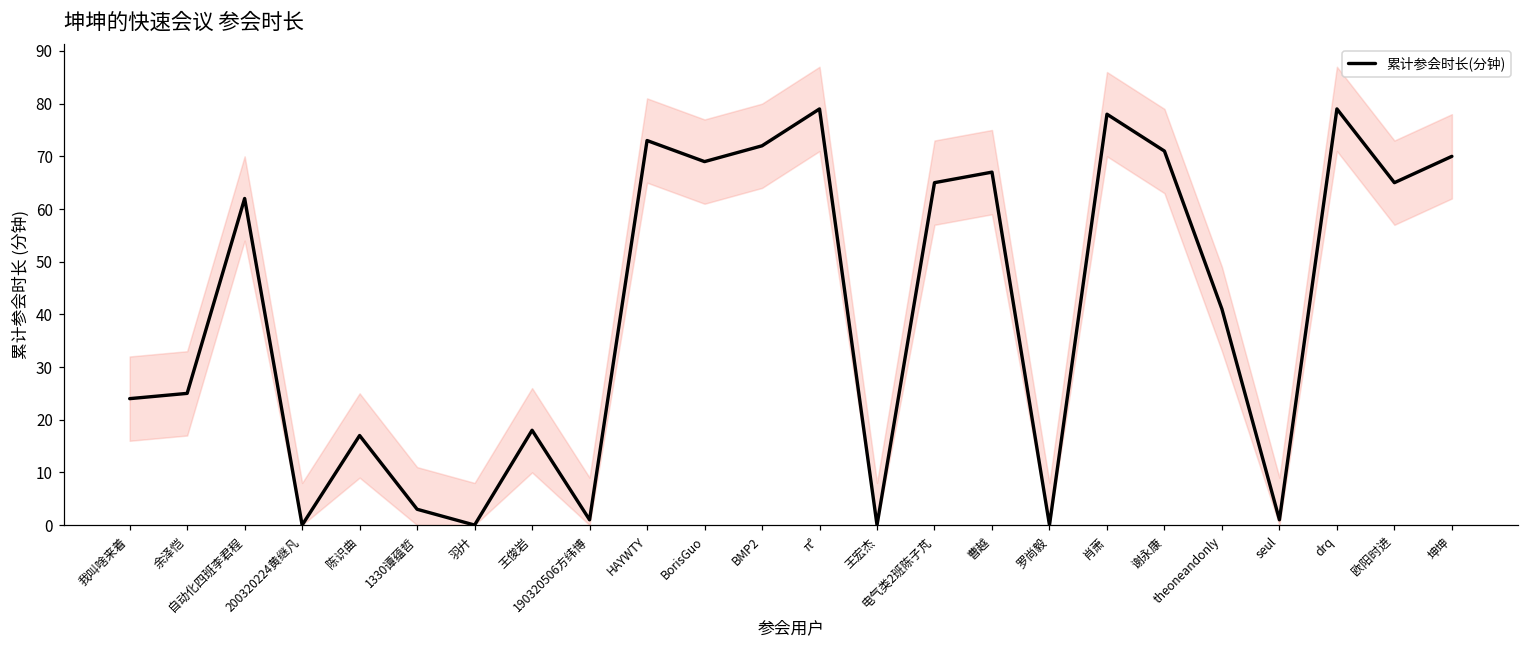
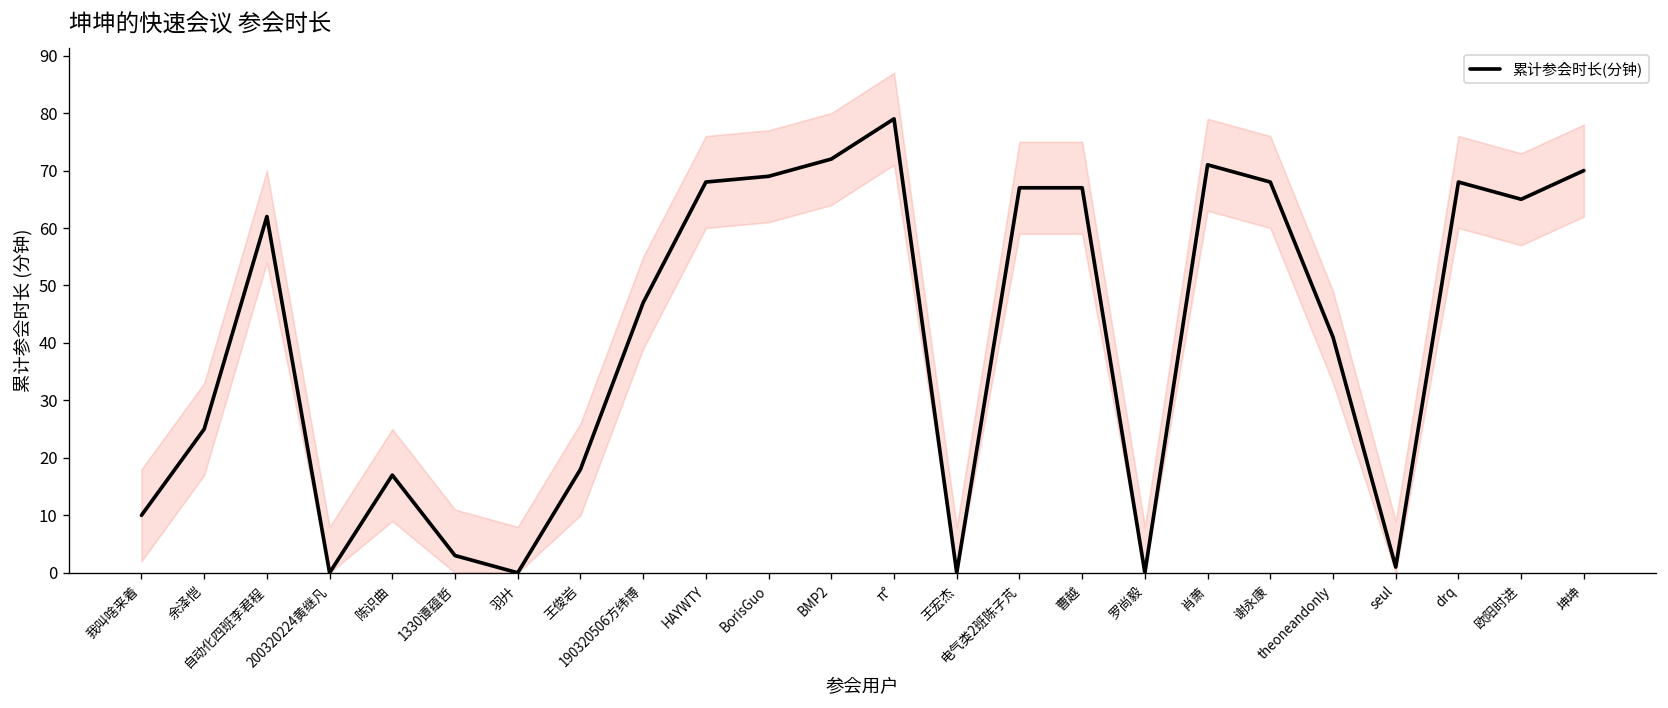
  {
    "累计参会时长(分钟)": {
-     "我叫啥来着": 24,
+     "我叫啥来着": 10,
      "余泽恺": 25,
      "自动化四班李君程": 62,
      "200320224黄继凡": 0,
      "陈识曲": 17,
      "1330谭蕴哲": 3,
      "羽廾": 0,
      "王俊岩": 18,
-     "190320506方纬博": 1,
-     "HAYWTY": 73,
+     "190320506方纬博": 47,
+     "HAYWTY": 68,
      "BorisGuo": 69,
      "BMP2": 72,
      "π°": 79,
      "王宏杰": 0,
-     "电气类2班陈子芃": 65,
+     "电气类2班陈子芃": 67,
      "曹越": 67,
      "罗尚毅": 0,
-     "肖萧": 78,
-     "谢永康": 71,
+     "肖萧": 71,
+     "谢永康": 68,
      "theoneandonly": 41,
      "seul": 1,
-     "drq": 79,
+     "drq": 68,
      "欧阳时进": 65,
      "坤坤": 70
    }
  }
